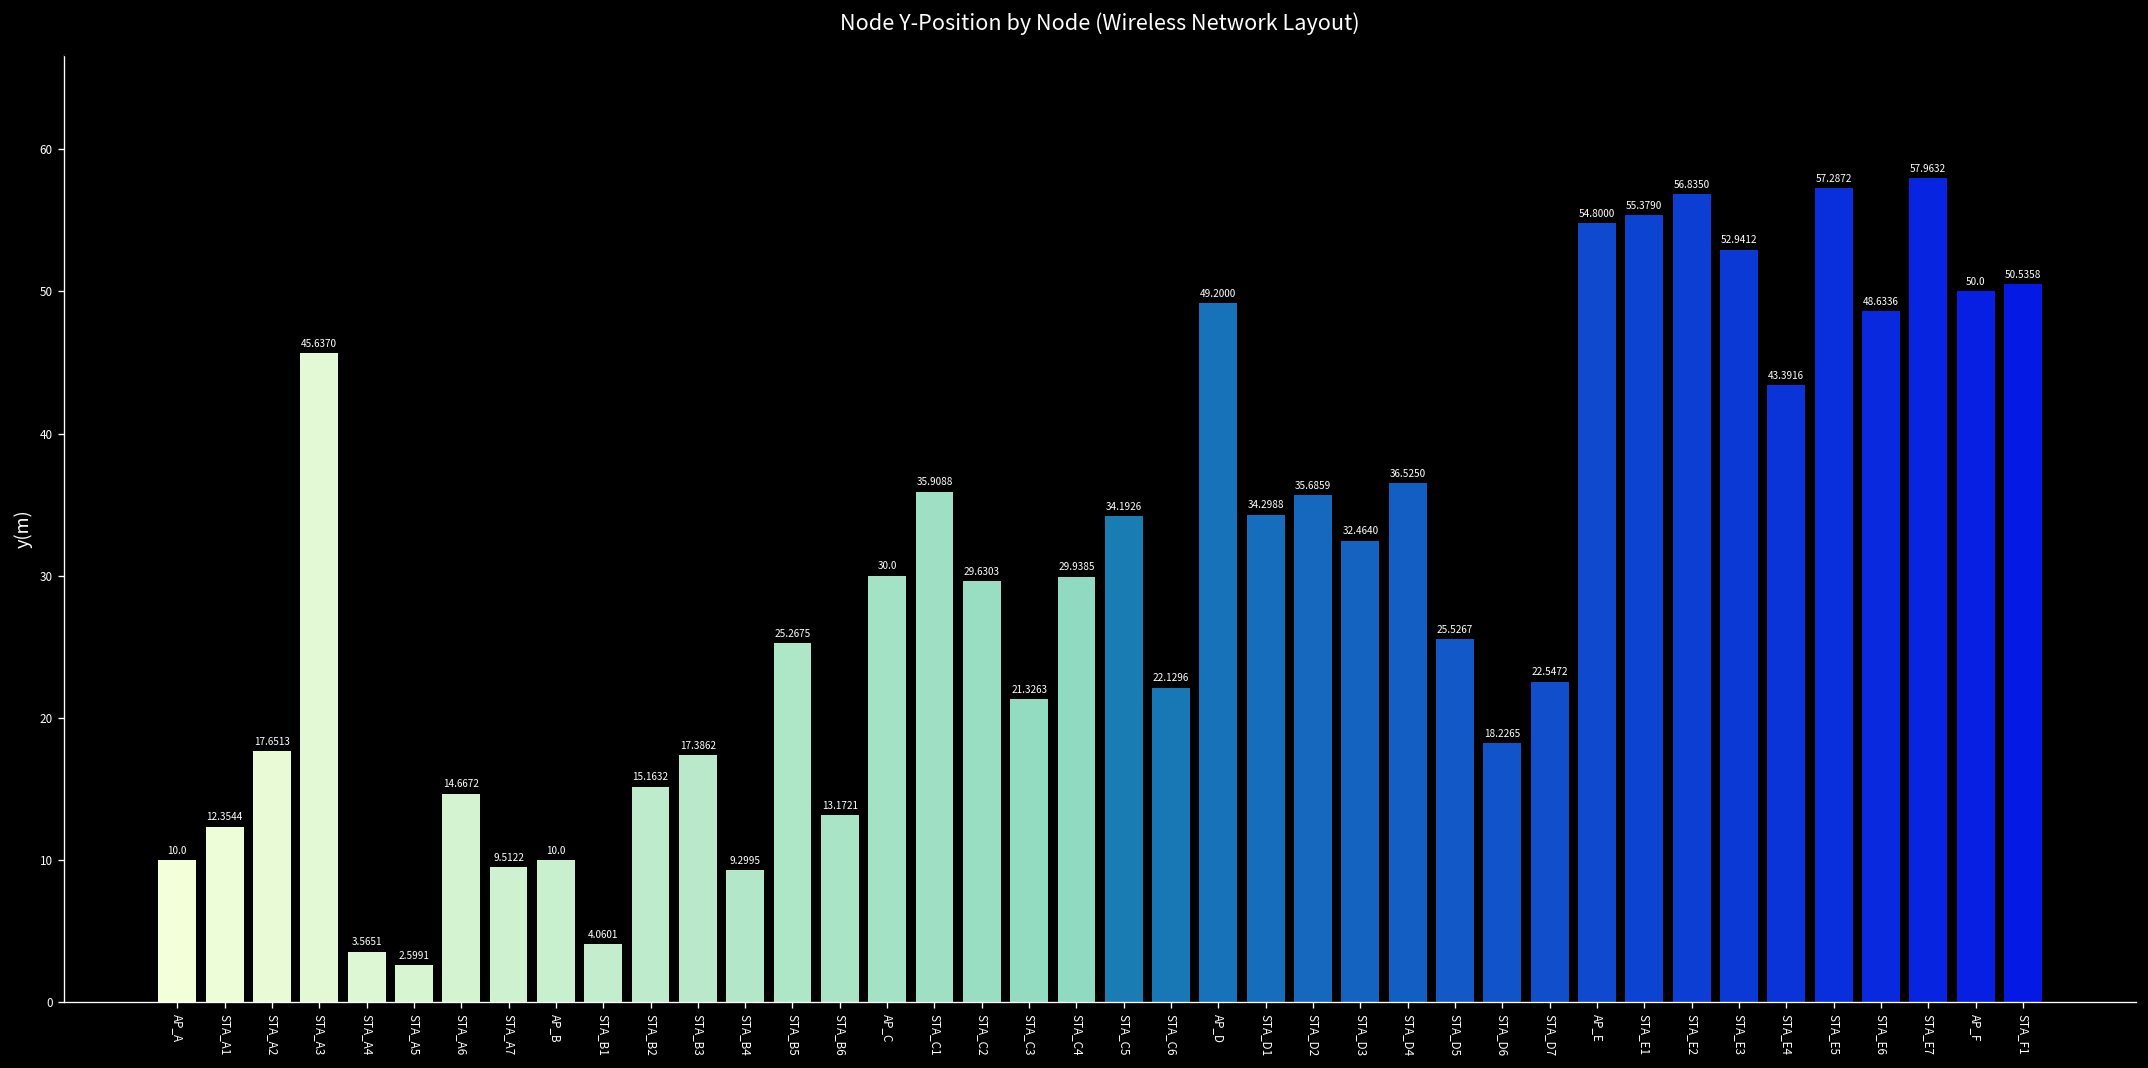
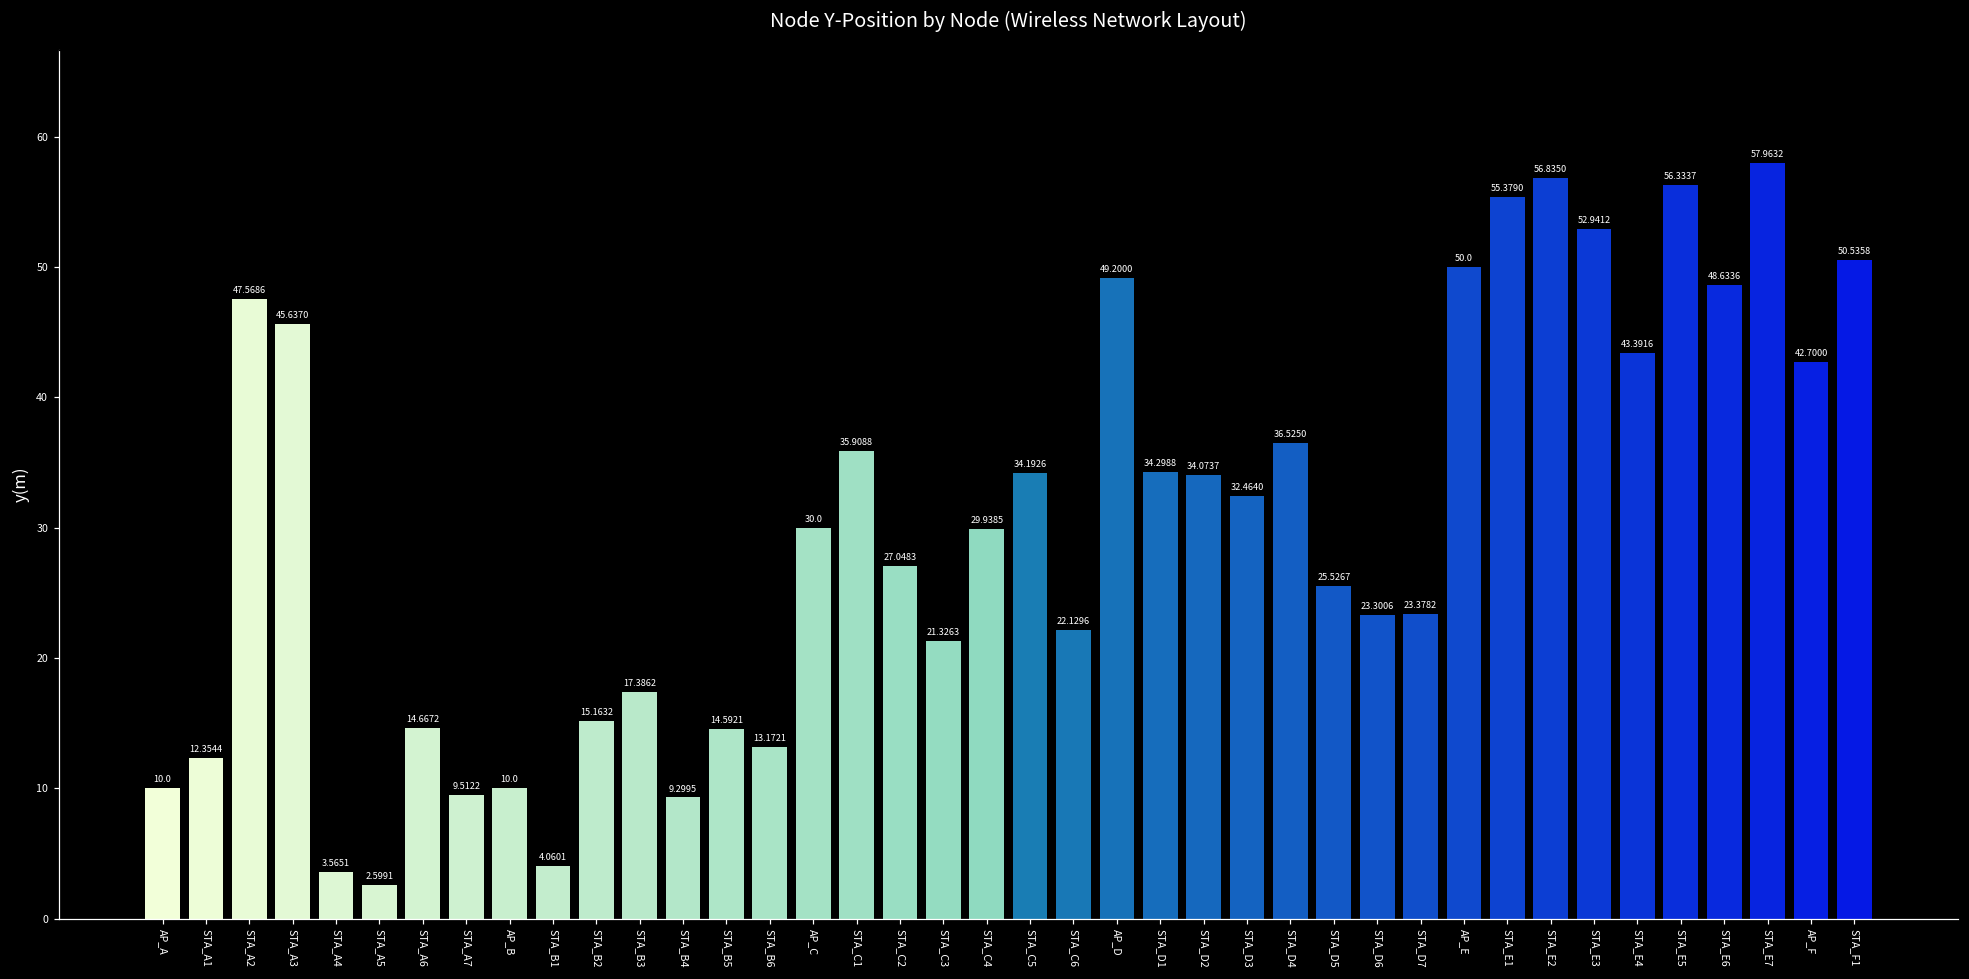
  {
    "AP_A": 10.0,
    "STA_A1": 12.3544,
-   "STA_A2": 17.6513,
+   "STA_A2": 47.5686,
    "STA_A3": 45.6370,
    "STA_A4": 3.5651,
    "STA_A5": 2.5991,
    "STA_A6": 14.6672,
    "STA_A7": 9.5122,
    "AP_B": 10.0,
    "STA_B1": 4.0601,
    "STA_B2": 15.1632,
    "STA_B3": 17.3862,
    "STA_B4": 9.2995,
-   "STA_B5": 25.2675,
+   "STA_B5": 14.5921,
    "STA_B6": 13.1721,
    "AP_C": 30.0,
    "STA_C1": 35.9088,
-   "STA_C2": 29.6303,
+   "STA_C2": 27.0483,
    "STA_C3": 21.3263,
    "STA_C4": 29.9385,
    "STA_C5": 34.1926,
    "STA_C6": 22.1296,
    "AP_D": 49.2000,
    "STA_D1": 34.2988,
-   "STA_D2": 35.6859,
+   "STA_D2": 34.0737,
    "STA_D3": 32.4640,
    "STA_D4": 36.5250,
    "STA_D5": 25.5267,
-   "STA_D6": 18.2265,
-   "STA_D7": 22.5472,
-   "AP_E": 54.8000,
+   "STA_D6": 23.3006,
+   "STA_D7": 23.3782,
+   "AP_E": 50.0,
    "STA_E1": 55.3790,
    "STA_E2": 56.8350,
    "STA_E3": 52.9412,
    "STA_E4": 43.3916,
-   "STA_E5": 57.2872,
+   "STA_E5": 56.3337,
    "STA_E6": 48.6336,
    "STA_E7": 57.9632,
-   "AP_F": 50.0,
+   "AP_F": 42.7000,
    "STA_F1": 50.5358
  }
